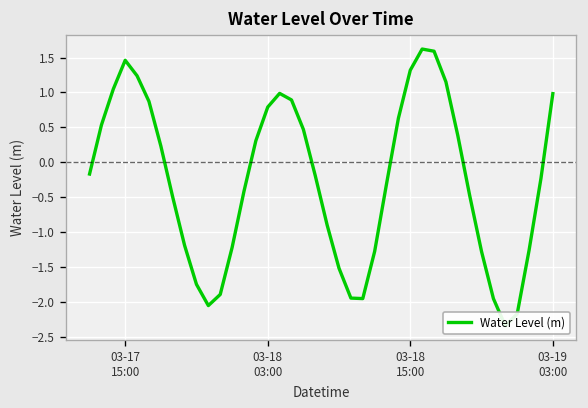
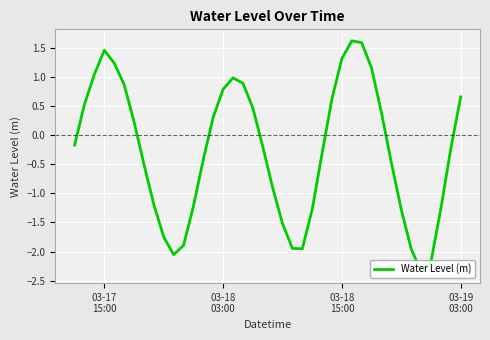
  {
    "03-17 15:00": 1.5,
    "03-18 03:00": 0.8,
    "03-18 15:00": 1.3,
-   "03-19 03:00": 1.0
+   "03-19 03:00": 0.7
  }
